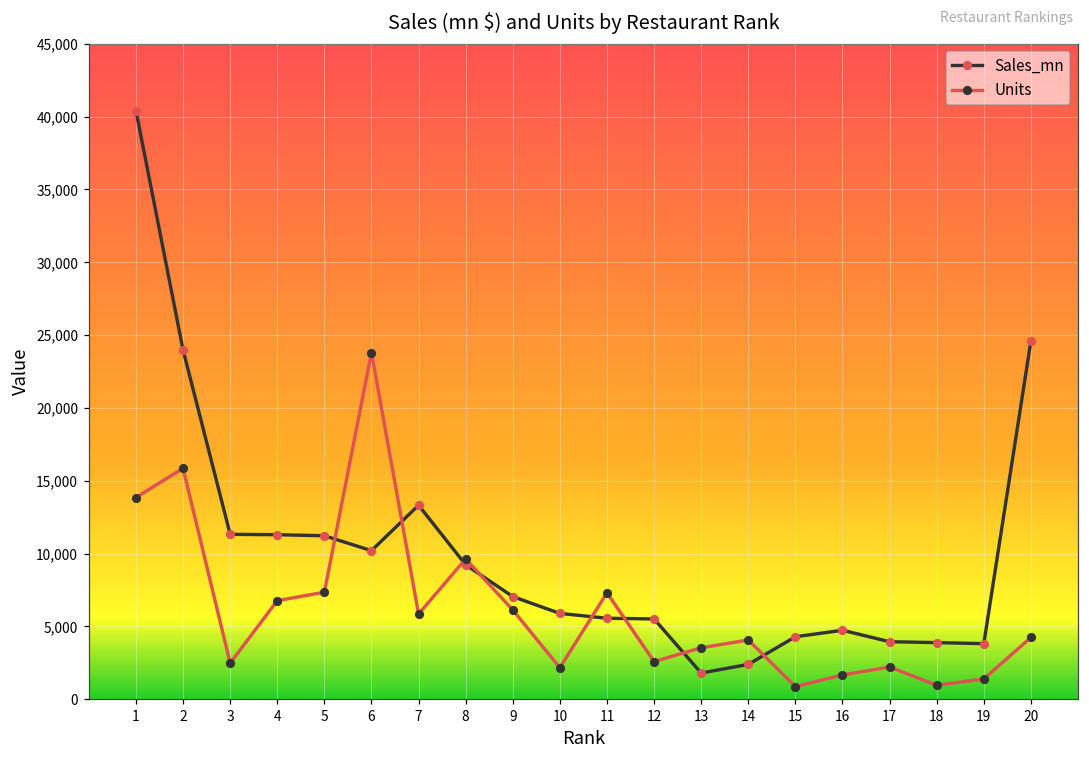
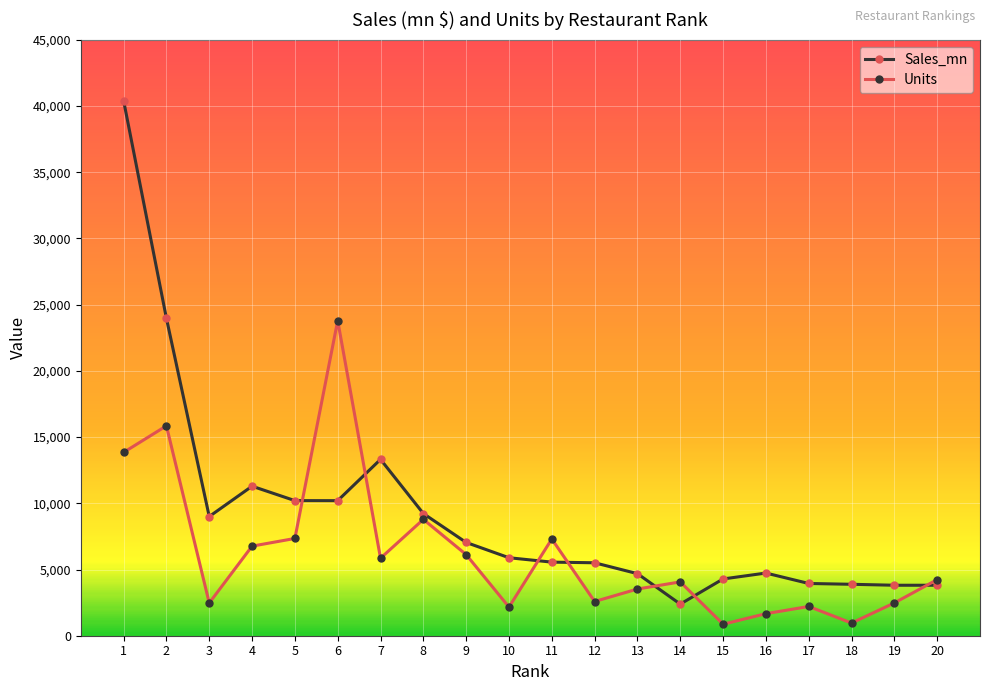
  {
    "Sales_mn": {
      "1": "40,400",
      "2": "24,000",
-     "3": "11,300",
+     "3": "9,000",
      "4": "11,300",
-     "5": "11,200",
+     "5": "10,200",
      "6": "10,200",
      "7": "13,300",
      "8": "9,200",
      "9": "7,000",
      "10": "5,900",
      "11": "5,600",
      "12": "5,500",
-     "13": "1,800",
+     "13": "4,700",
      "14": "2,400",
      "15": "4,300",
      "16": "4,700",
      "17": "3,900",
      "18": "3,900",
      "19": "3,800",
-     "20": "24,600"
+     "20": "3,800"
    },
    "Units": {
      "1": "13,800",
      "2": "15,900",
      "3": "2,500",
      "4": "6,800",
      "5": "7,300",
      "6": "23,800",
      "7": "5,900",
-     "8": "9,600",
+     "8": "8,800",
      "9": "6,100",
      "10": "2,200",
      "11": "7,300",
      "12": "2,600",
      "13": "3,500",
      "14": "4,100",
      "15": "900",
      "16": "1,700",
      "17": "2,200",
      "18": "1,000",
-     "19": "1,400",
+     "19": "2,500",
      "20": "4,200"
    }
  }
